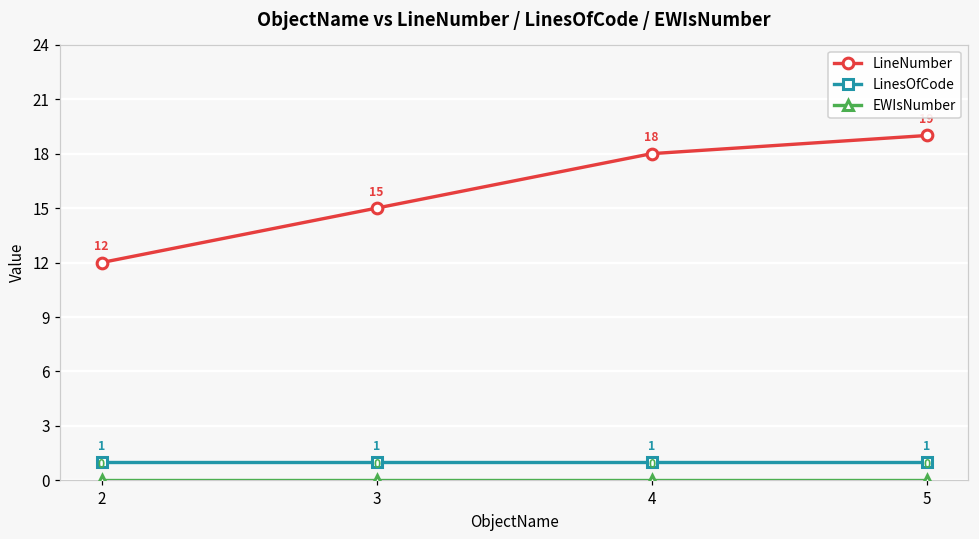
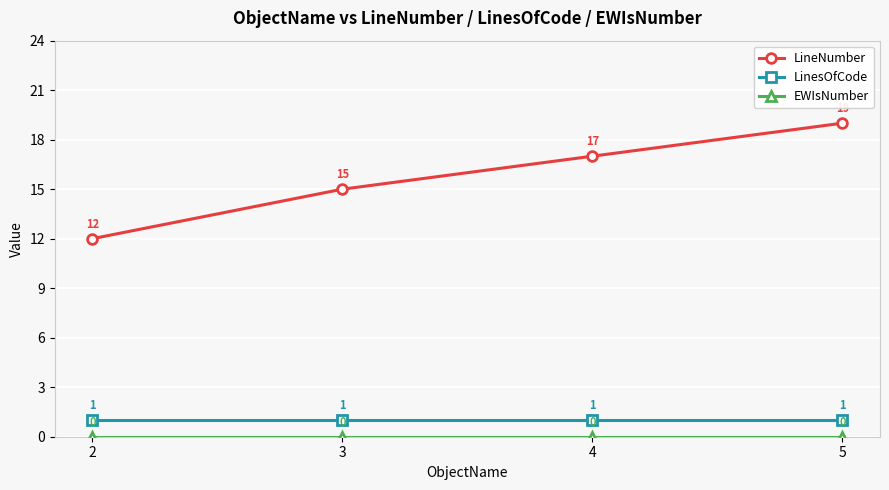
  {
    "LineNumber": {
      "2": 12,
      "3": 15,
-     "4": 18
+     "4": 17
    },
    "LinesOfCode": {
      "2": 1,
      "3": 1,
      "4": 1,
      "5": 1
    }
  }
